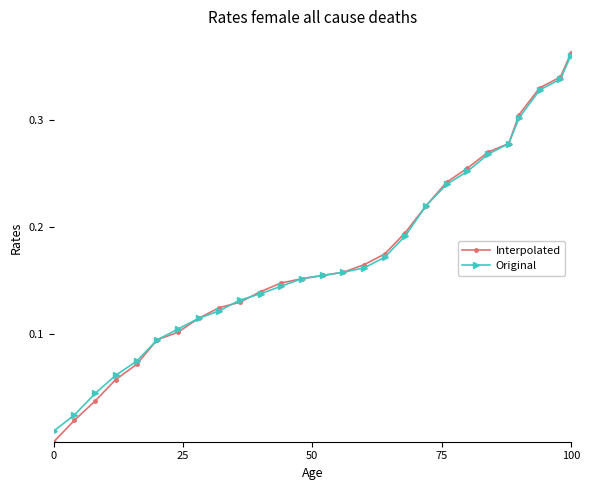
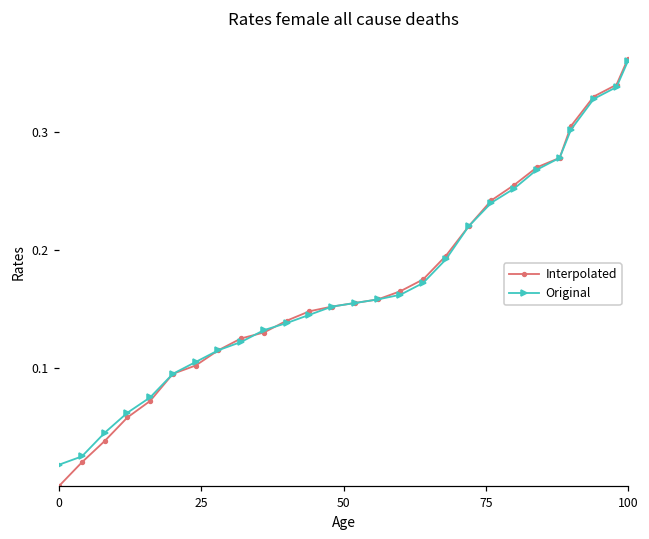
  {
    "Interpolated": {
      "0": 0.000
    },
    "Original": {
-     "0": 0.010
+     "0": 0.018
    }
  }
